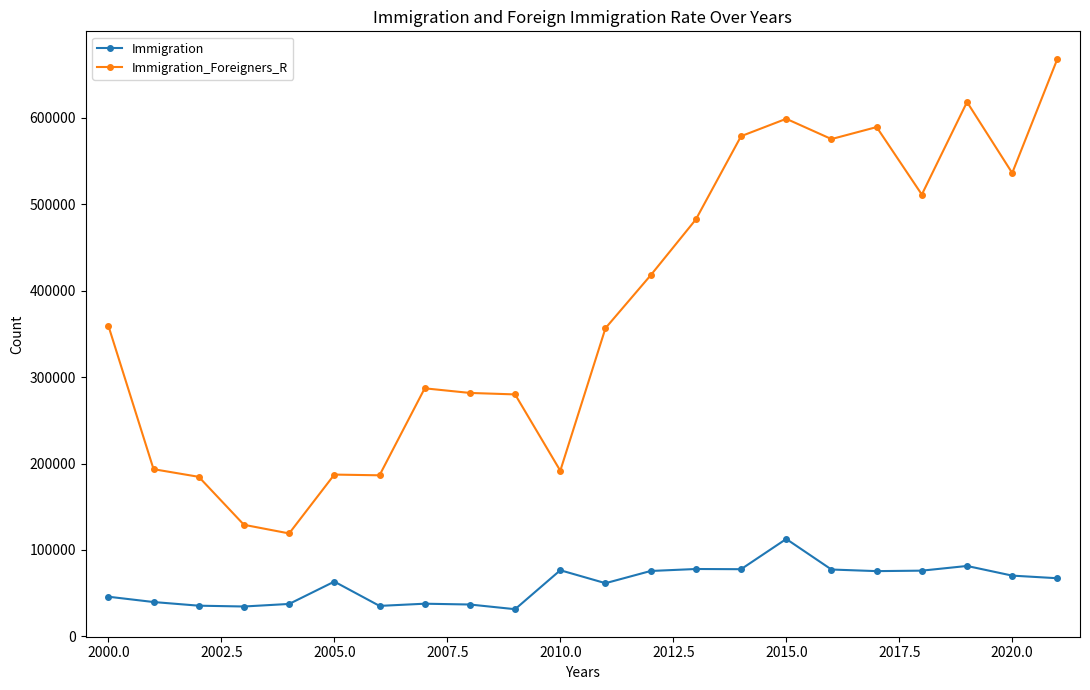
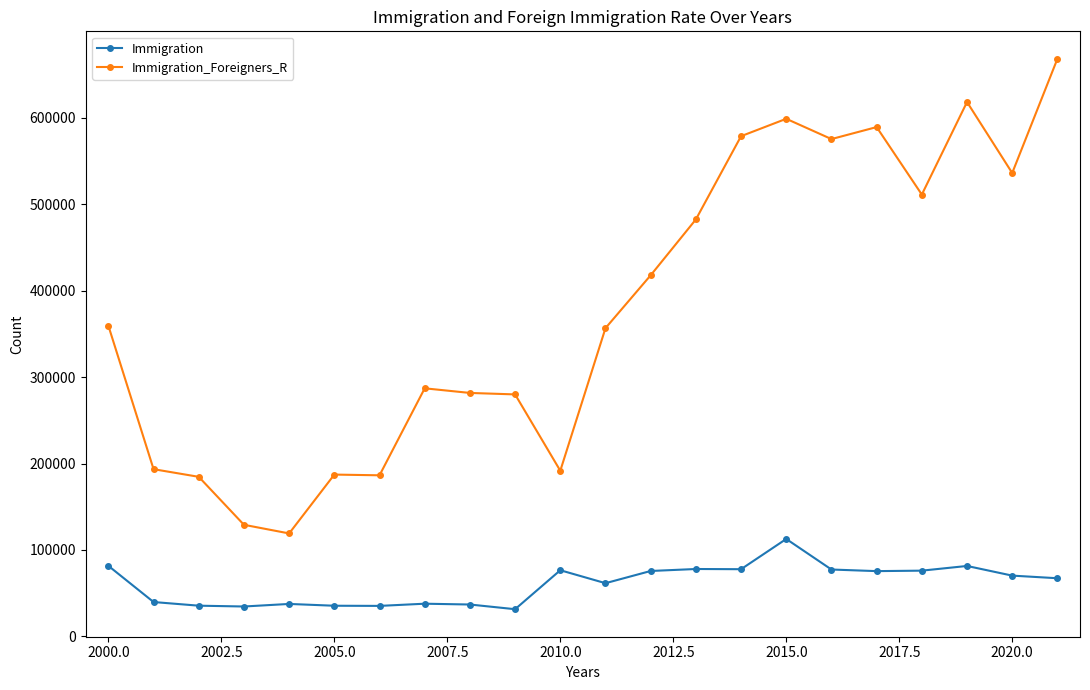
  {
    "Immigration": {
-     "2000.0": 50000,
-     "2005.0": 60000,
+     "2000.0": 80000,
+     "2005.0": 40000,
      "2010.0": 80000,
      "2015.0": 110000,
      "2020.0": 70000
    },
    "Immigration_Foreigners_R": {
      "2000.0": 360000,
      "2005.0": 190000,
      "2010.0": 190000,
      "2015.0": 600000,
      "2020.0": 540000
    }
  }
